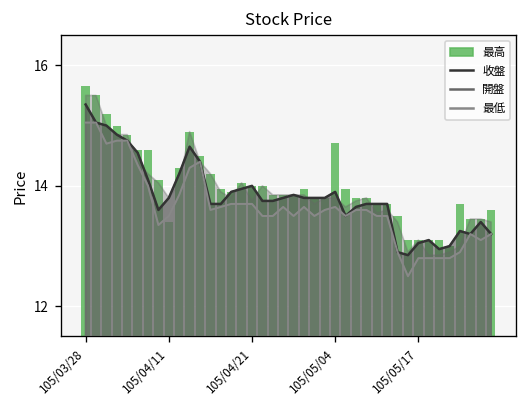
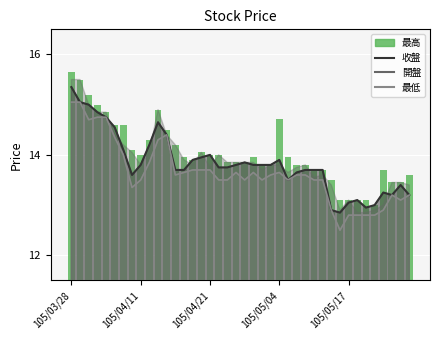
  {
    "最高": {
      "105/03/28": 15.7,
-     "105/04/11": 13.4,
+     "105/04/11": 14.0,
      "105/04/21": 14.0,
      "105/05/04": 14.7,
      "105/05/17": 13.1
    }
  }
